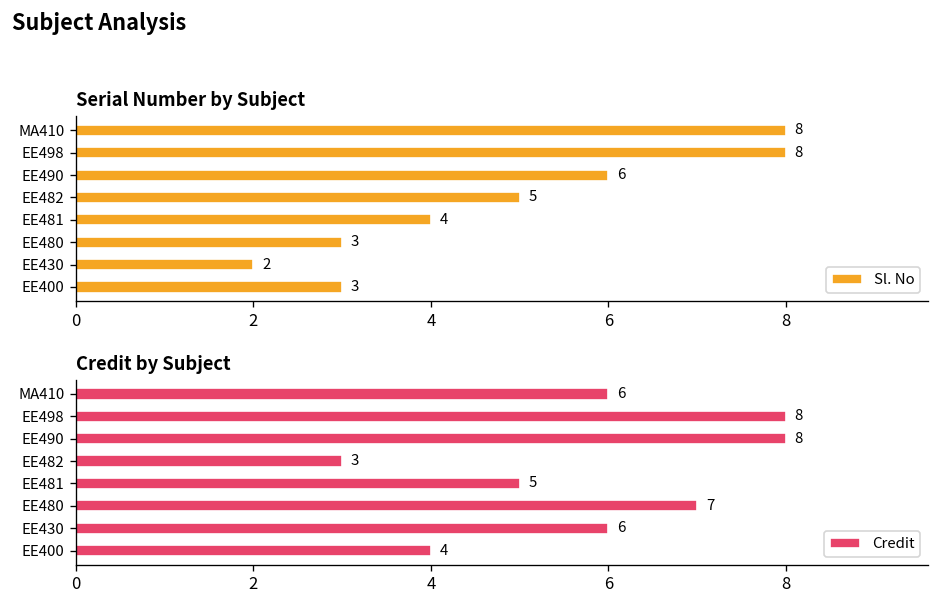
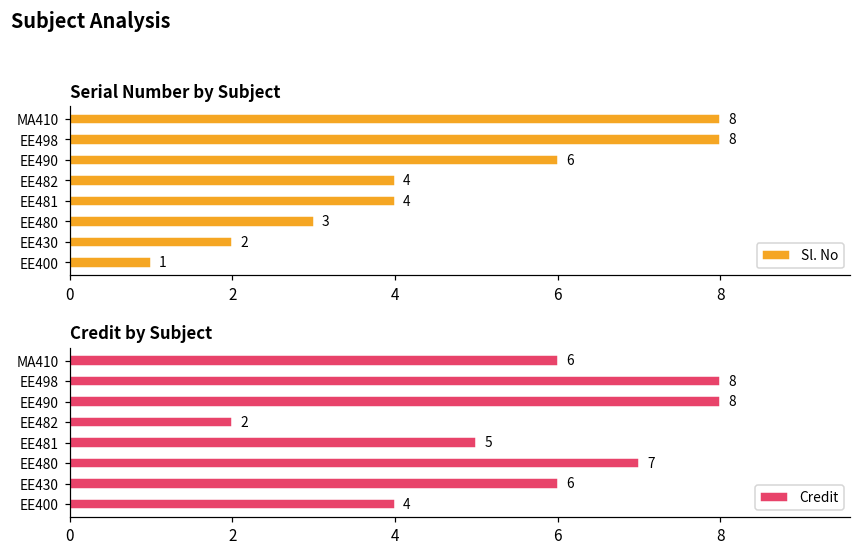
  {
    "Serial Number by Subject": {
      "MA410": 8,
      "EE498": 8,
      "EE490": 6,
-     "EE482": 5,
+     "EE482": 4,
      "EE481": 4,
      "EE480": 3,
      "EE430": 2,
-     "EE400": 3
+     "EE400": 1
    },
    "Credit by Subject": {
      "MA410": 6,
      "EE498": 8,
      "EE490": 8,
-     "EE482": 3,
+     "EE482": 2,
      "EE481": 5,
      "EE480": 7,
      "EE430": 6,
      "EE400": 4
    }
  }
